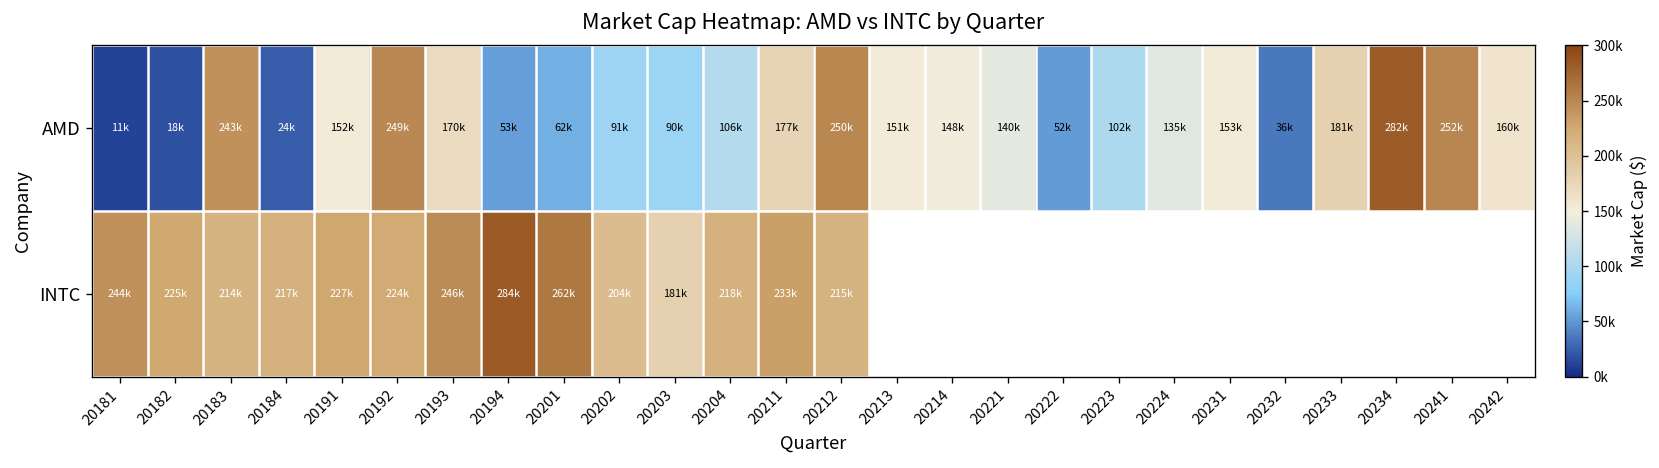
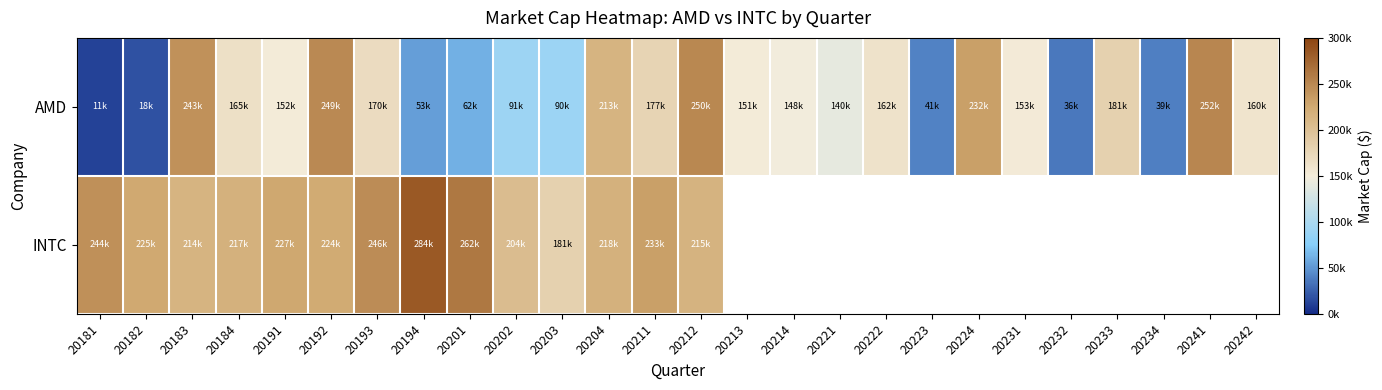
  {
    "AMD": {
      "20181": "11k",
      "20182": "18k",
      "20183": "243k",
-     "20184": "24k",
+     "20184": "165k",
      "20191": "152k",
      "20192": "249k",
      "20193": "170k",
      "20194": "53k",
      "20201": "62k",
      "20202": "91k",
      "20203": "90k",
-     "20204": "106k",
+     "20204": "213k",
      "20211": "177k",
      "20212": "250k",
      "20213": "151k",
      "20214": "148k",
      "20221": "140k",
-     "20222": "52k",
-     "20223": "102k",
-     "20224": "135k",
+     "20222": "162k",
+     "20223": "41k",
+     "20224": "232k",
      "20231": "153k",
      "20232": "36k",
      "20233": "181k",
-     "20234": "282k",
+     "20234": "39k",
      "20241": "252k",
      "20242": "160k"
    },
    "INTC": {
      "20181": "244k",
      "20182": "225k",
      "20183": "214k",
      "20184": "217k",
      "20191": "227k",
      "20192": "224k",
      "20193": "246k",
      "20194": "284k",
      "20201": "262k",
      "20202": "204k",
      "20203": "181k",
      "20204": "218k",
      "20211": "233k",
      "20212": "215k"
    }
  }
